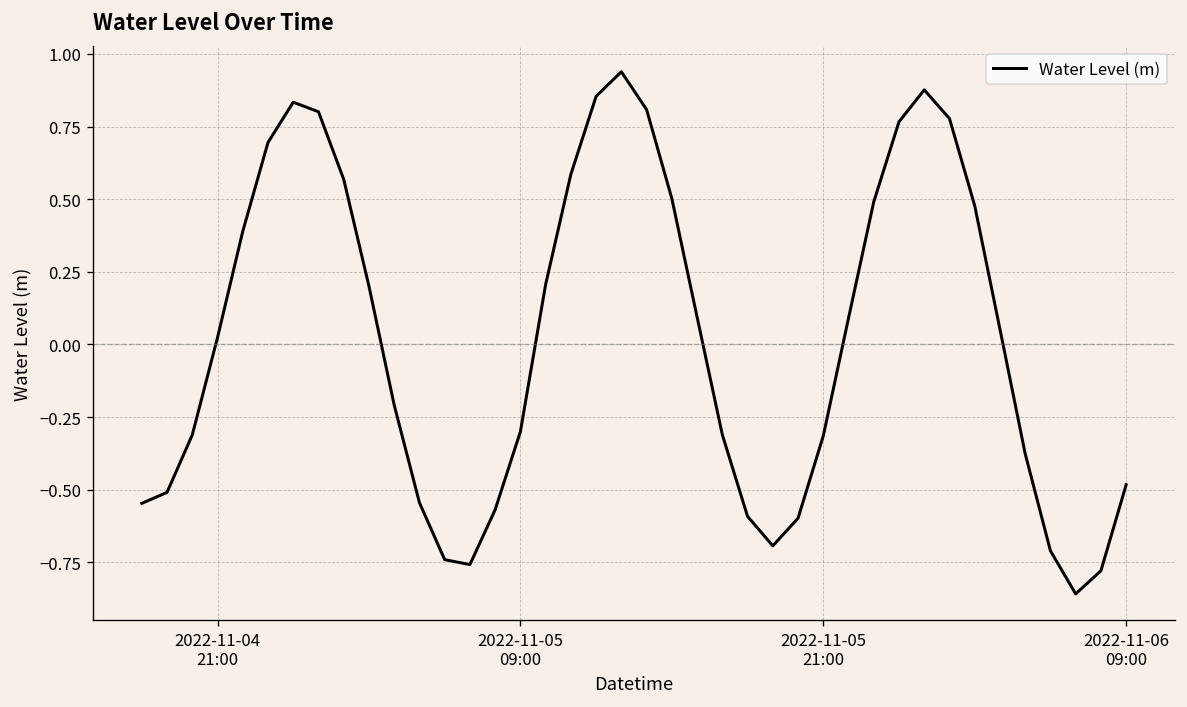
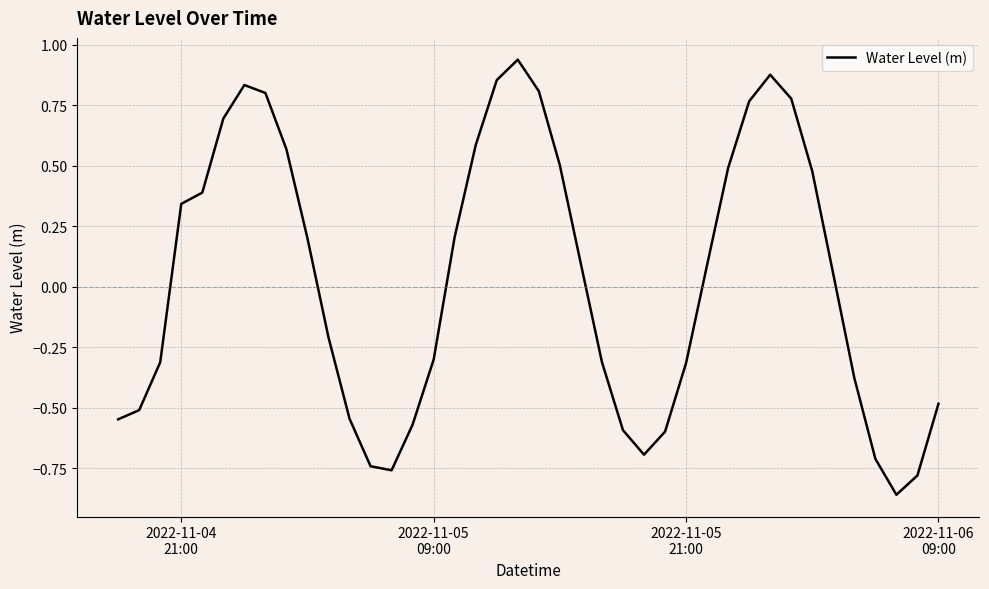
  {
-   "2022-11-04 21:00": 0.02,
+   "2022-11-04 21:00": 0.34,
    "2022-11-05 09:00": -0.30,
    "2022-11-05 21:00": -0.31,
    "2022-11-06 09:00": -0.48
  }
